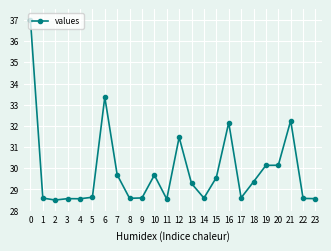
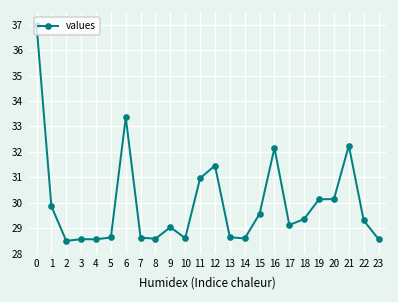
  {
-   "1": 28.6,
+   "1": 29.9,
    "2": 28.5,
    "3": 28.6,
    "4": 28.6,
    "5": 28.6,
    "6": 33.4,
-   "7": 29.7,
+   "7": 28.6,
    "8": 28.6,
-   "9": 28.6,
-   "10": 29.7,
-   "11": 28.5,
+   "9": 29.0,
+   "10": 28.6,
+   "11": 31.0,
    "12": 31.5,
-   "13": 29.3,
+   "13": 28.6,
    "14": 28.6,
    "15": 29.6,
    "16": 32.2,
-   "17": 28.6,
+   "17": 29.1,
    "18": 29.4,
    "19": 30.1,
    "20": 30.1,
    "21": 32.2,
-   "22": 28.6,
+   "22": 29.3,
    "23": 28.6
  }
